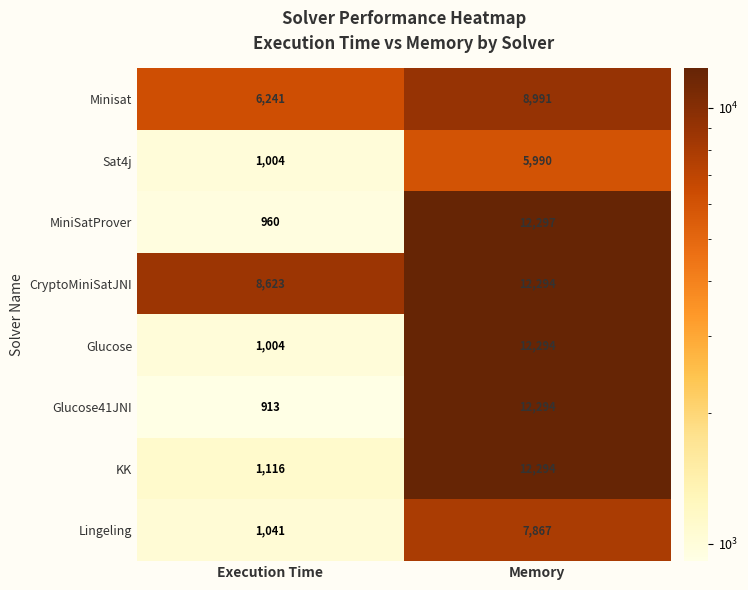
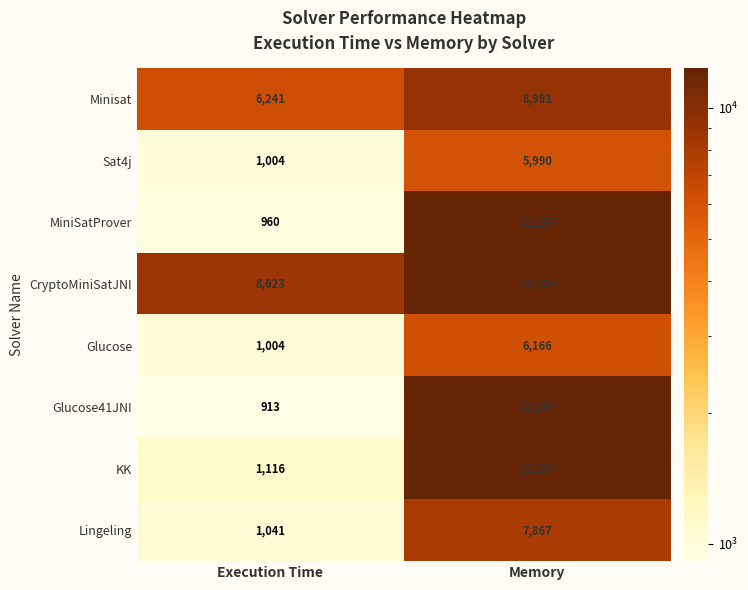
  {
    "Minisat": {
      "Execution Time": "6,241",
      "Memory": "8,991"
    },
    "Sat4j": {
      "Execution Time": "1,004",
      "Memory": "5,990"
    },
    "MiniSatProver": {
      "Execution Time": "960",
      "Memory": "12,297"
    },
    "CryptoMiniSatJNI": {
      "Execution Time": "8,623",
      "Memory": "12,294"
    },
    "Glucose": {
      "Execution Time": "1,004",
-     "Memory": "12,294"
+     "Memory": "6,166"
    },
    "Glucose41JNI": {
      "Execution Time": "913",
      "Memory": "12,294"
    },
    "KK": {
      "Execution Time": "1,116",
      "Memory": "12,294"
    },
    "Lingeling": {
      "Execution Time": "1,041",
      "Memory": "7,867"
    }
  }
